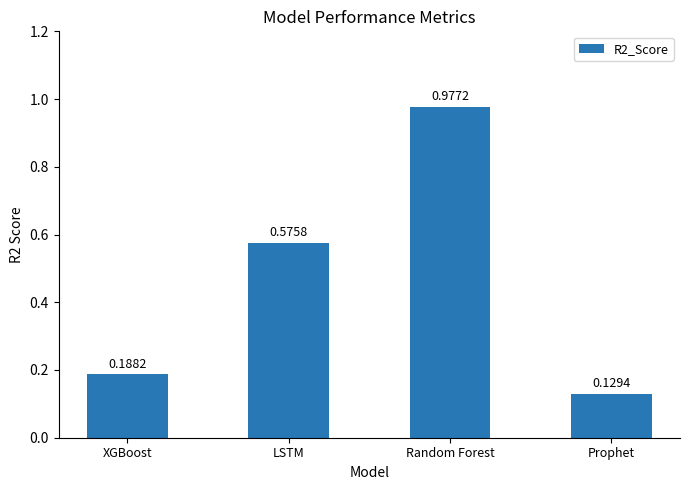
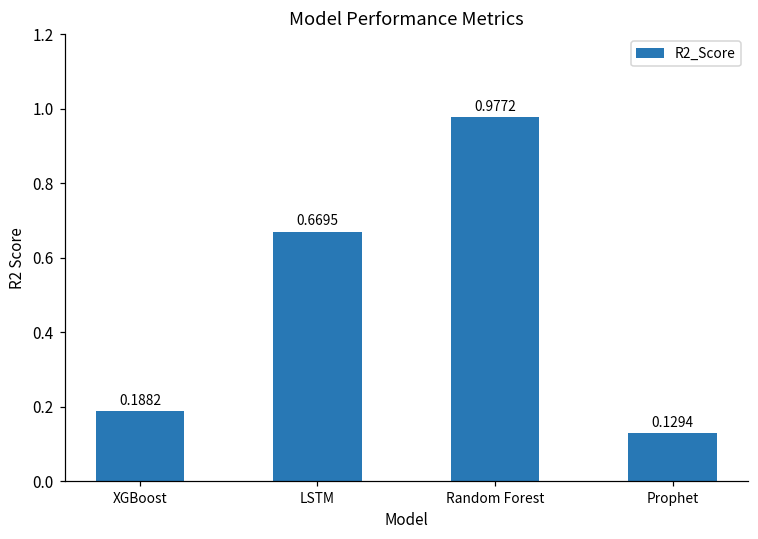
  {
    "XGBoost": 0.1882,
-   "LSTM": 0.5758,
+   "LSTM": 0.6695,
    "Random Forest": 0.9772,
    "Prophet": 0.1294
  }
